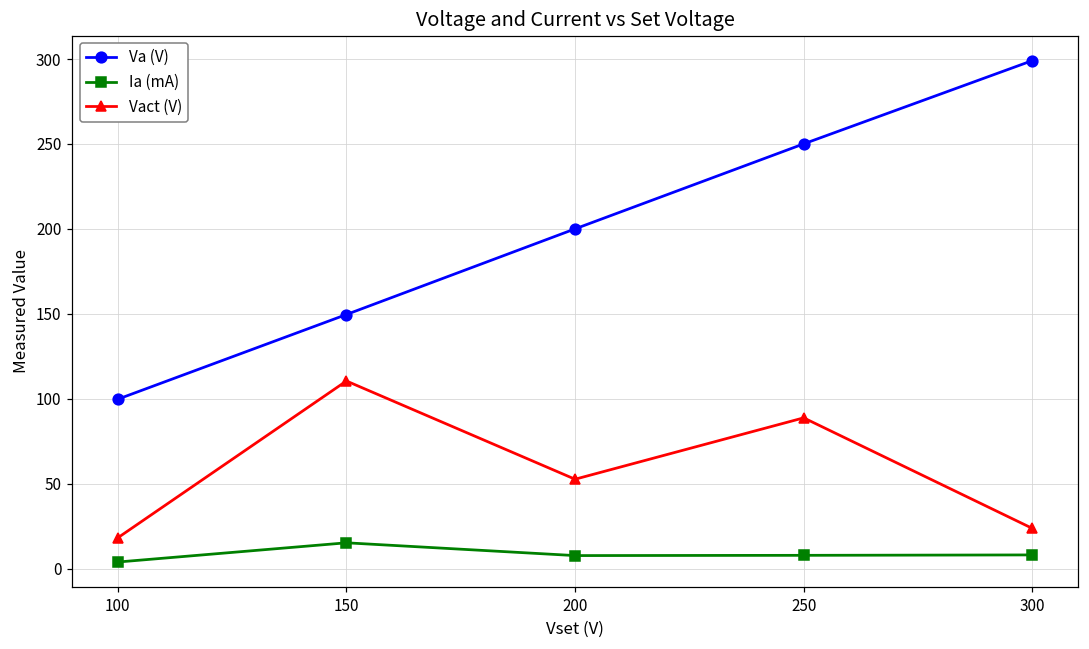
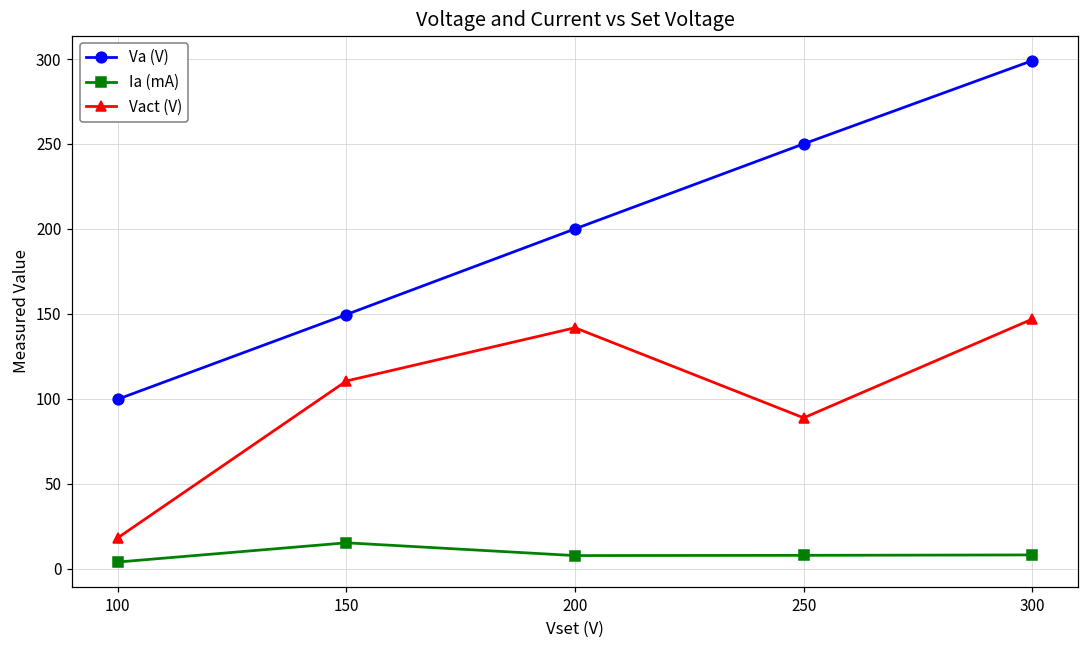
  {
    "Va (V)": {
      "100": 100,
      "150": 150,
      "200": 200,
      "250": 250,
      "300": 299
    },
    "Ia (mA)": {
      "100": 4,
      "150": 15,
      "200": 8,
      "250": 8,
      "300": 8
    },
    "Vact (V)": {
      "100": 18,
      "150": 111,
-     "200": 53,
+     "200": 142,
      "250": 89,
-     "300": 24
+     "300": 147
    }
  }
